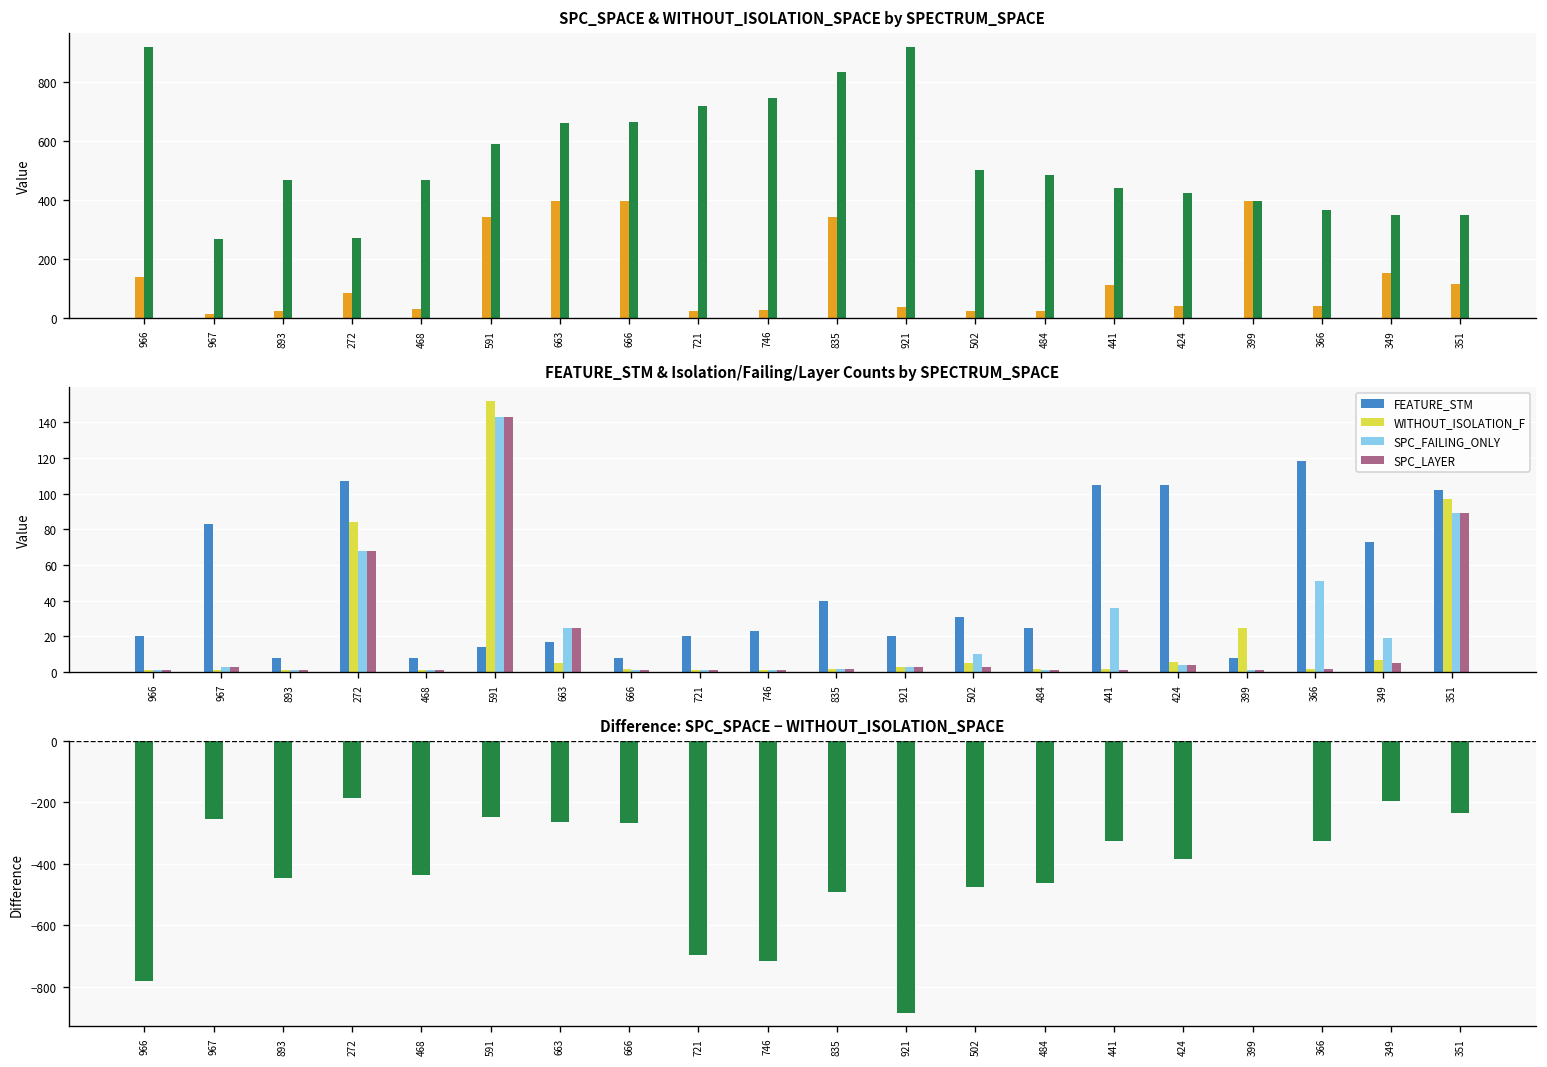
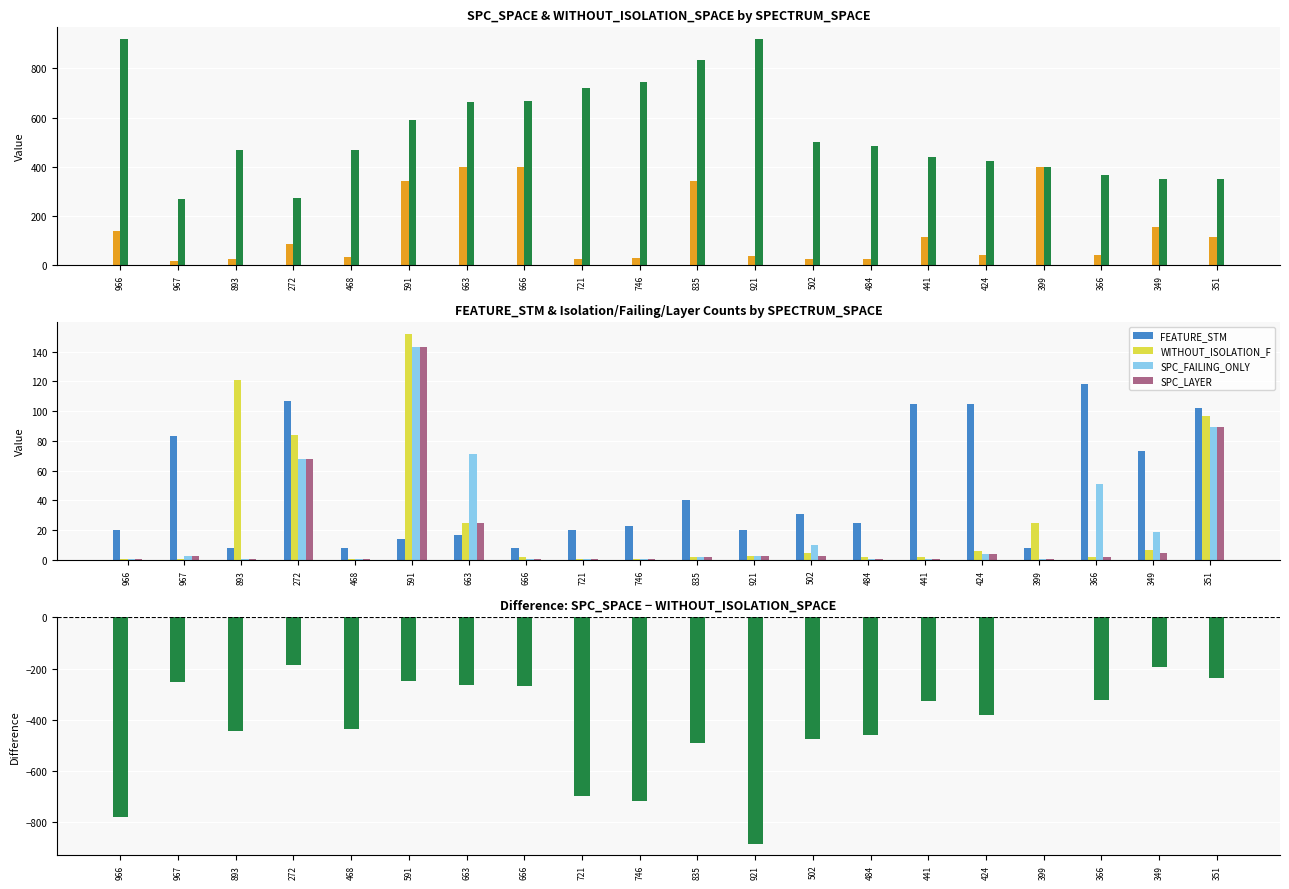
  {
    "FEATURE_STM & Isolation/Failing/Layer Counts by SPECTRUM_SPACE": {
      "FEATURE_STM": {
        "966": 20,
        "967": 83,
        "893": 8,
        "272": 107,
        "468": 8,
        "591": 14,
        "663": 17,
        "666": 8,
        "721": 20,
        "746": 23,
        "835": 40,
        "921": 20,
        "502": 31,
        "484": 25,
        "441": 105,
        "424": 105,
        "399": 8,
        "366": 118,
        "349": 73,
        "351": 102
      },
      "WITHOUT_ISOLATION_F": {
-       "893": 1,
+       "893": 121,
        "272": 84,
        "591": 152,
-       "663": 5,
+       "663": 25,
        "666": 2,
        "835": 2,
        "921": 3,
        "502": 5,
        "484": 2,
        "441": 2,
        "424": 6,
        "399": 25,
        "366": 2,
        "349": 7,
        "351": 97
      },
      "SPC_FAILING_ONLY": {
        "967": 3,
        "272": 68,
        "591": 143,
-       "663": 25,
+       "663": 71,
        "835": 2,
        "921": 3,
        "502": 10,
-       "441": 36,
+       "441": 1,
        "424": 4,
        "366": 51,
        "349": 19,
        "351": 89
      },
      "SPC_LAYER": {
        "967": 3,
        "272": 68,
        "591": 143,
        "663": 25,
        "835": 2,
        "921": 3,
        "502": 3,
        "424": 4,
        "366": 2,
        "349": 5,
        "351": 89
      }
    },
    "Difference: SPC_SPACE − WITHOUT_ISOLATION_SPACE": {
      "966": -780,
      "967": -250,
      "893": -450,
      "272": -190,
      "468": -440,
      "591": -250,
      "663": -260,
      "666": -270,
      "721": -700,
      "746": -720,
      "835": -490,
      "921": -880,
      "502": -480,
      "484": -460,
      "441": -330,
      "424": -380,
      "399": 0,
      "366": -320,
      "349": -200,
      "351": -240
    }
  }
